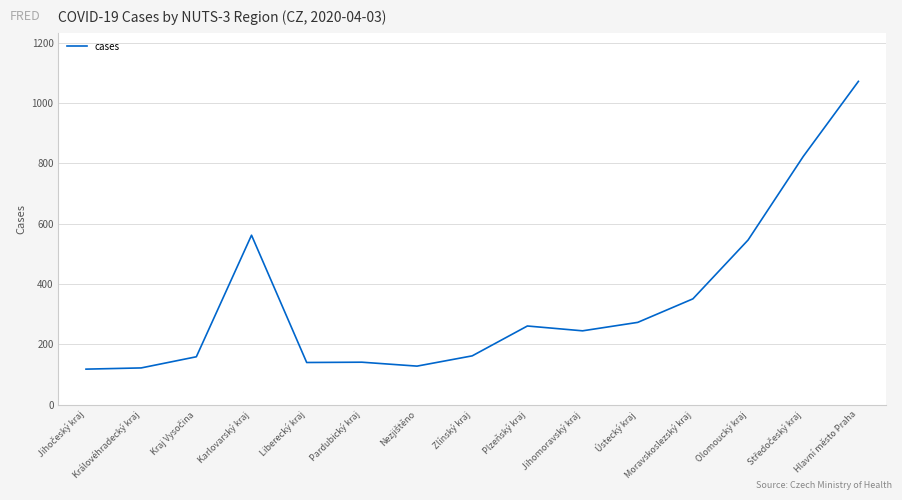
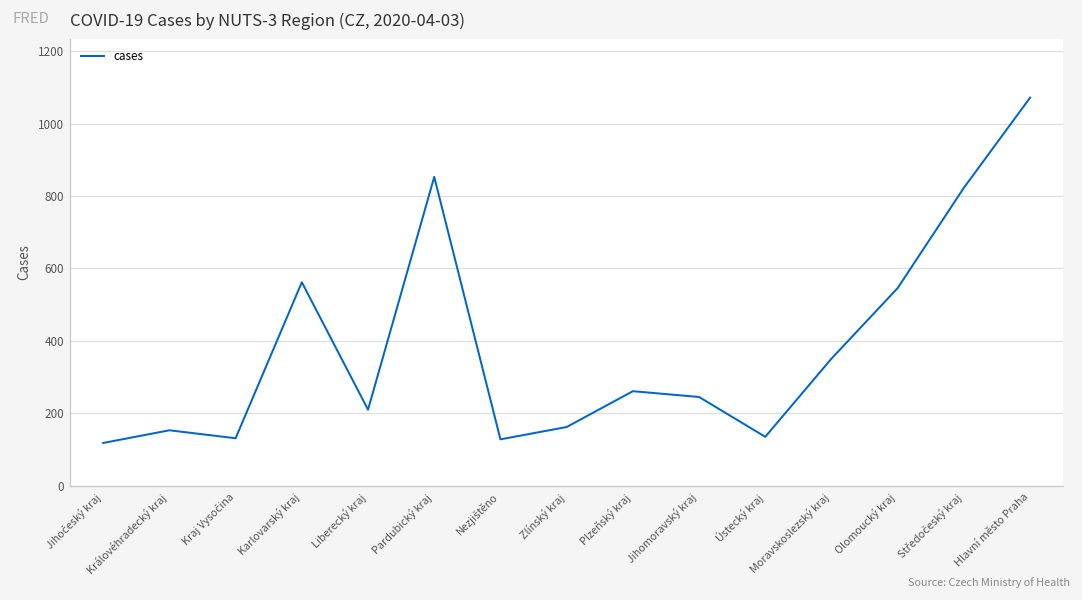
  {
    "Jihočeský kraj": 120,
-   "Královéhradecký kraj": 120,
-   "Kraj Vysočina": 160,
+   "Královéhradecký kraj": 150,
+   "Kraj Vysočina": 130,
    "Karlovarský kraj": 560,
-   "Liberecký kraj": 140,
-   "Pardubický kraj": 140,
+   "Liberecký kraj": 210,
+   "Pardubický kraj": 850,
    "Nezjištěno": 130,
    "Zlínský kraj": 160,
    "Plzeňský kraj": 260,
    "Jihomoravský kraj": 250,
-   "Ústecký kraj": 270,
+   "Ústecký kraj": 140,
    "Moravskoslezský kraj": 350,
    "Olomoucký kraj": 550,
    "Středočeský kraj": 820,
    "Hlavní město Praha": 1070
  }
